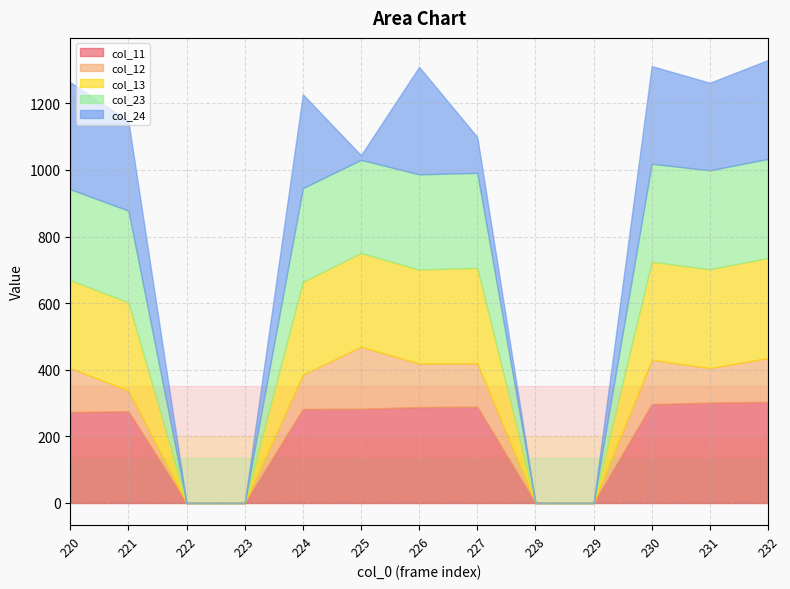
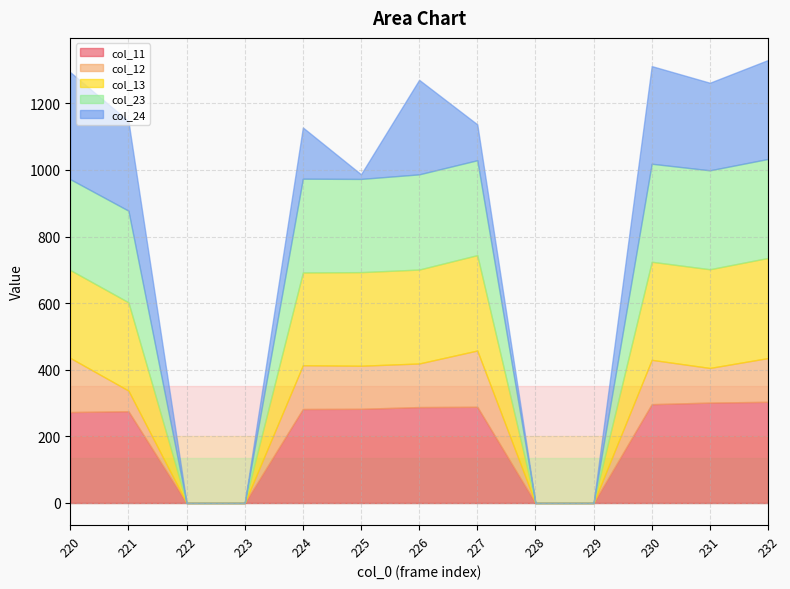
  {
    "col_12": {
-     "220": 130,
+     "220": 160,
      "221": 60,
-     "224": 100,
-     "225": 190,
+     "224": 130,
+     "225": 130,
      "226": 130,
-     "227": 130,
+     "227": 170,
      "230": 130,
      "231": 100,
      "232": 130
    },
    "col_24": {
      "220": 320,
-     "224": 280,
+     "224": 150,
      "225": 10,
-     "226": 320,
+     "226": 280,
      "227": 110,
      "230": 290,
      "231": 260,
      "232": 300
    }
  }
